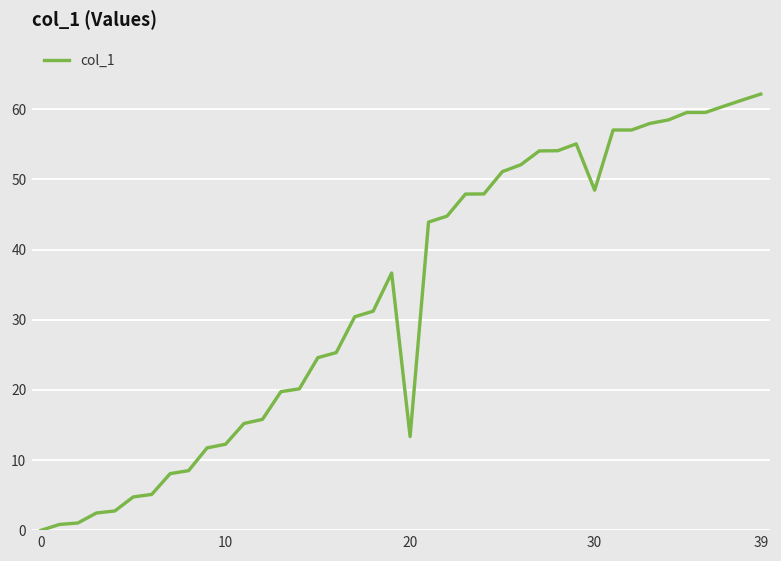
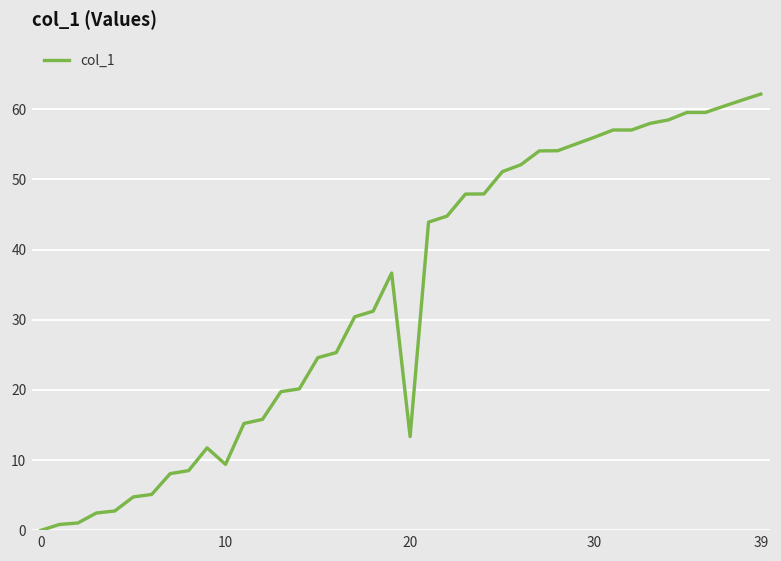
  {
    "0": 0,
-   "10": 12,
+   "10": 9,
    "20": 13,
-   "30": 48,
+   "30": 56,
    "39": 62
  }
